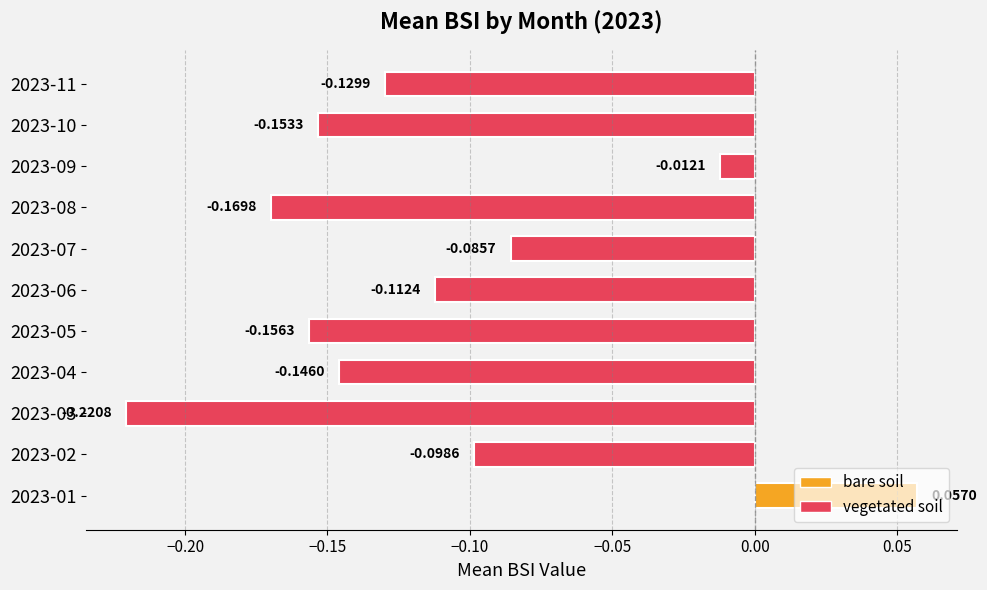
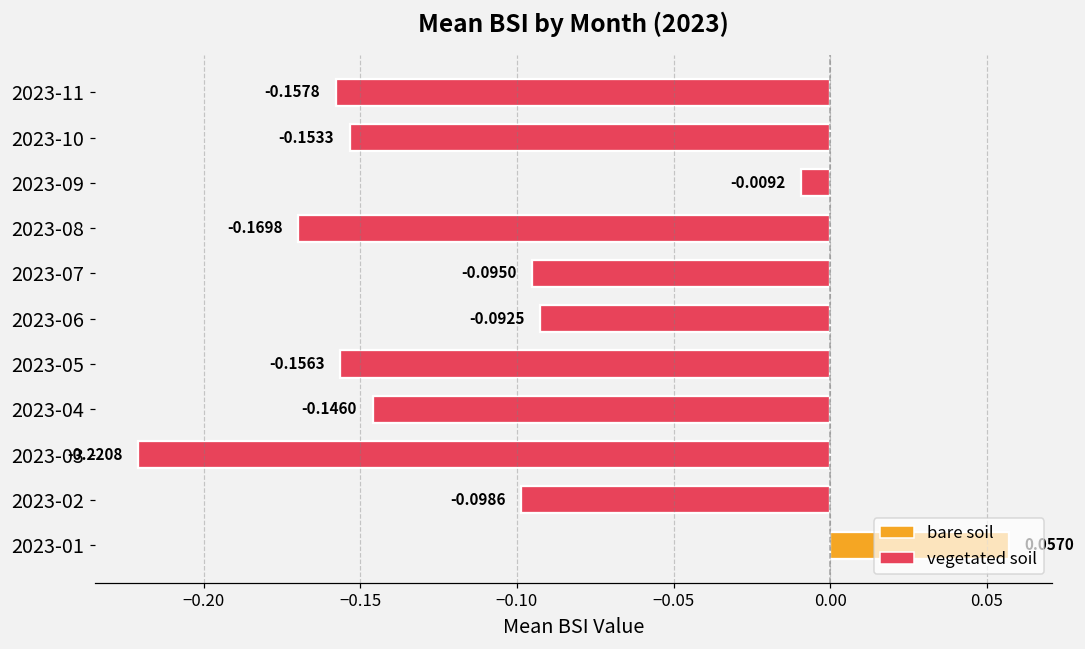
  {
-   "2023-11": -0.1299,
+   "2023-11": -0.1578,
    "2023-10": -0.1533,
-   "2023-09": -0.0121,
+   "2023-09": -0.0092,
    "2023-08": -0.1698,
-   "2023-07": -0.0857,
-   "2023-06": -0.1124,
+   "2023-07": -0.0950,
+   "2023-06": -0.0925,
    "2023-05": -0.1563,
    "2023-04": -0.1460,
    "2023-03": -0.2208,
    "2023-02": -0.0986
  }
